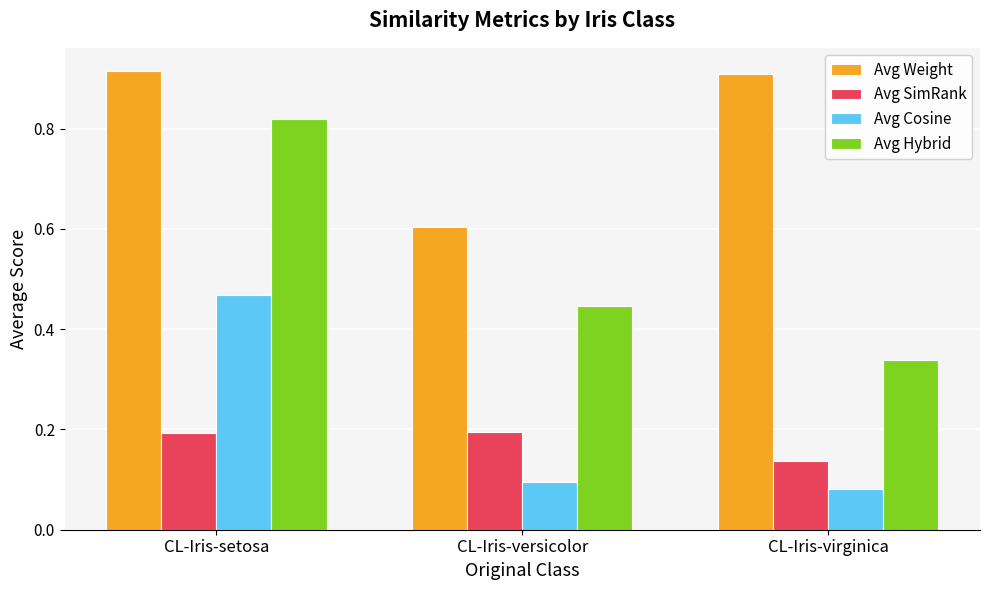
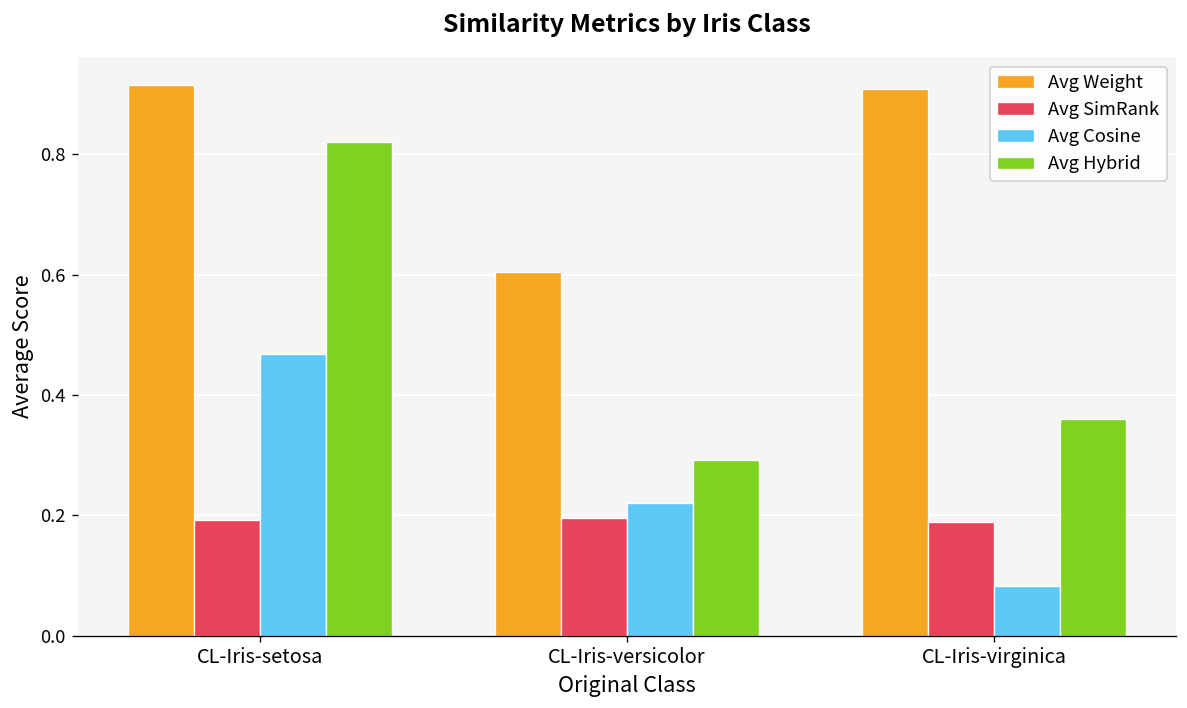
  {
    "Avg Weight": {
      "CL-Iris-setosa": 0.92,
      "CL-Iris-versicolor": 0.60,
      "CL-Iris-virginica": 0.91
    },
    "Avg SimRank": {
      "CL-Iris-setosa": 0.19,
      "CL-Iris-versicolor": 0.20,
-     "CL-Iris-virginica": 0.14
+     "CL-Iris-virginica": 0.19
    },
    "Avg Cosine": {
      "CL-Iris-setosa": 0.47,
-     "CL-Iris-versicolor": 0.09,
+     "CL-Iris-versicolor": 0.22,
      "CL-Iris-virginica": 0.08
    },
    "Avg Hybrid": {
      "CL-Iris-setosa": 0.82,
-     "CL-Iris-versicolor": 0.45,
-     "CL-Iris-virginica": 0.34
+     "CL-Iris-versicolor": 0.29,
+     "CL-Iris-virginica": 0.36
    }
  }
